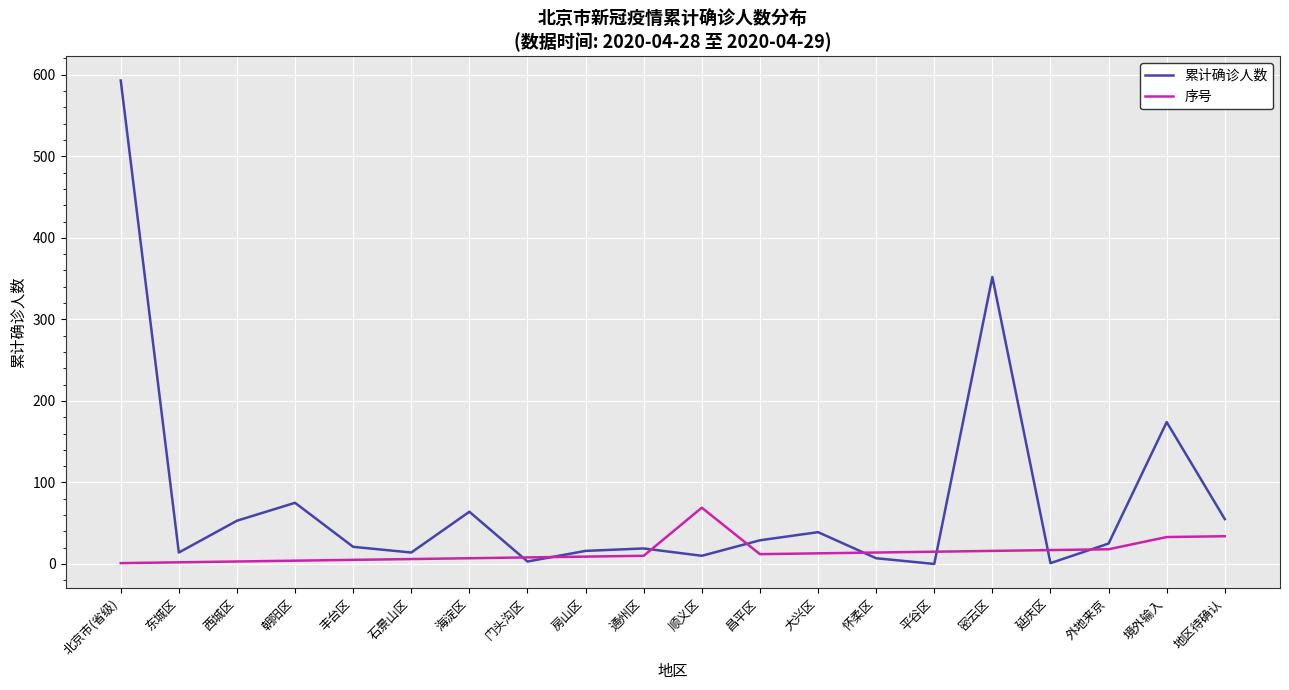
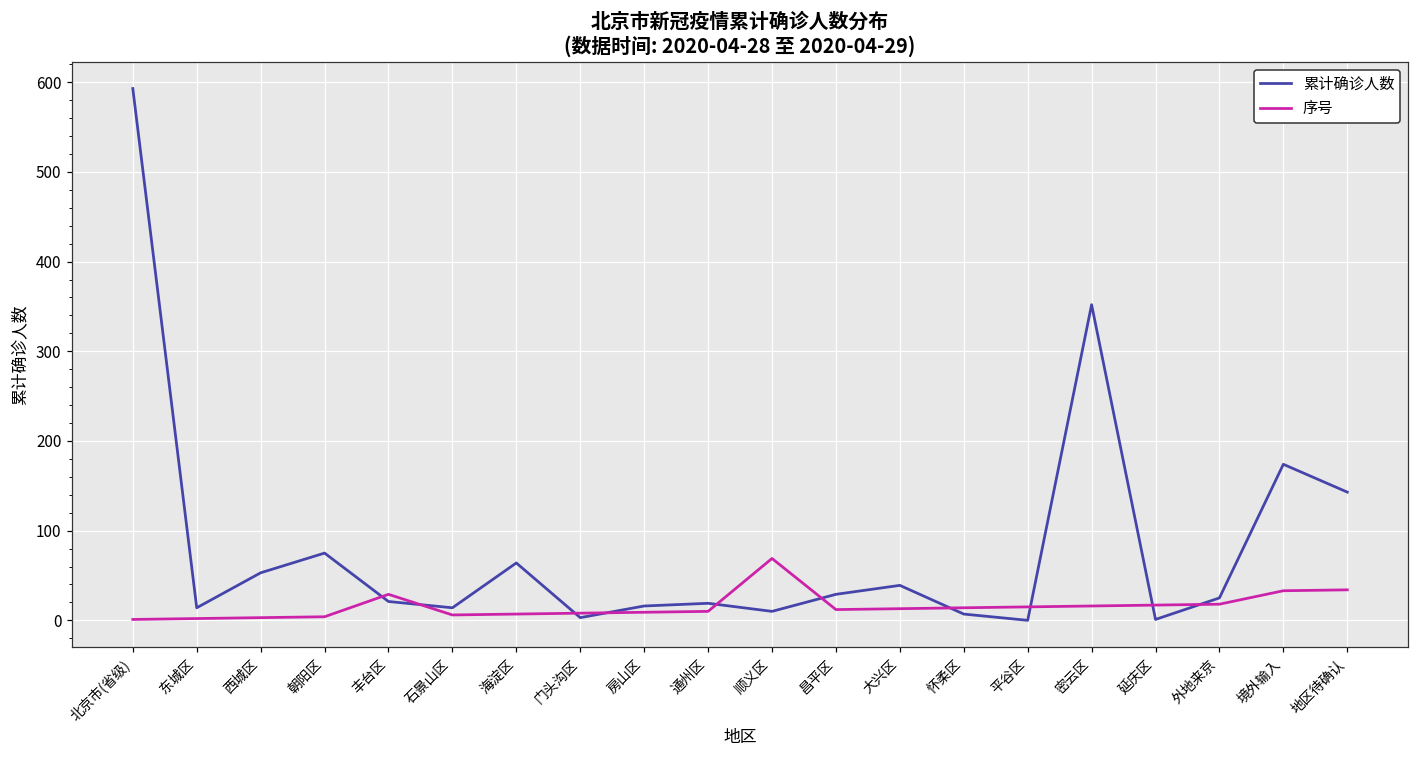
  {
    "累计确诊人数": {
      "北京市(省级)": 590,
      "东城区": 10,
      "西城区": 50,
      "朝阳区": 80,
      "丰台区": 20,
      "石景山区": 10,
      "海淀区": 60,
      "门头沟区": 0,
      "房山区": 20,
      "通州区": 20,
      "顺义区": 10,
      "昌平区": 30,
      "大兴区": 40,
      "怀柔区": 10,
      "平谷区": 0,
      "密云区": 350,
      "延庆区": 0,
      "外地来京": 30,
      "境外输入": 170,
-     "地区待确认": 60
+     "地区待确认": 140
    },
    "序号": {
      "北京市(省级)": 0,
      "东城区": 0,
      "西城区": 0,
      "朝阳区": 0,
-     "丰台区": 10,
+     "丰台区": 30,
      "石景山区": 10,
      "海淀区": 10,
      "门头沟区": 10,
      "房山区": 10,
      "通州区": 10,
      "顺义区": 70,
      "昌平区": 10,
      "大兴区": 10,
      "怀柔区": 10,
      "平谷区": 20,
      "密云区": 20,
      "延庆区": 20,
      "外地来京": 20,
      "境外输入": 30,
      "地区待确认": 30
    }
  }
